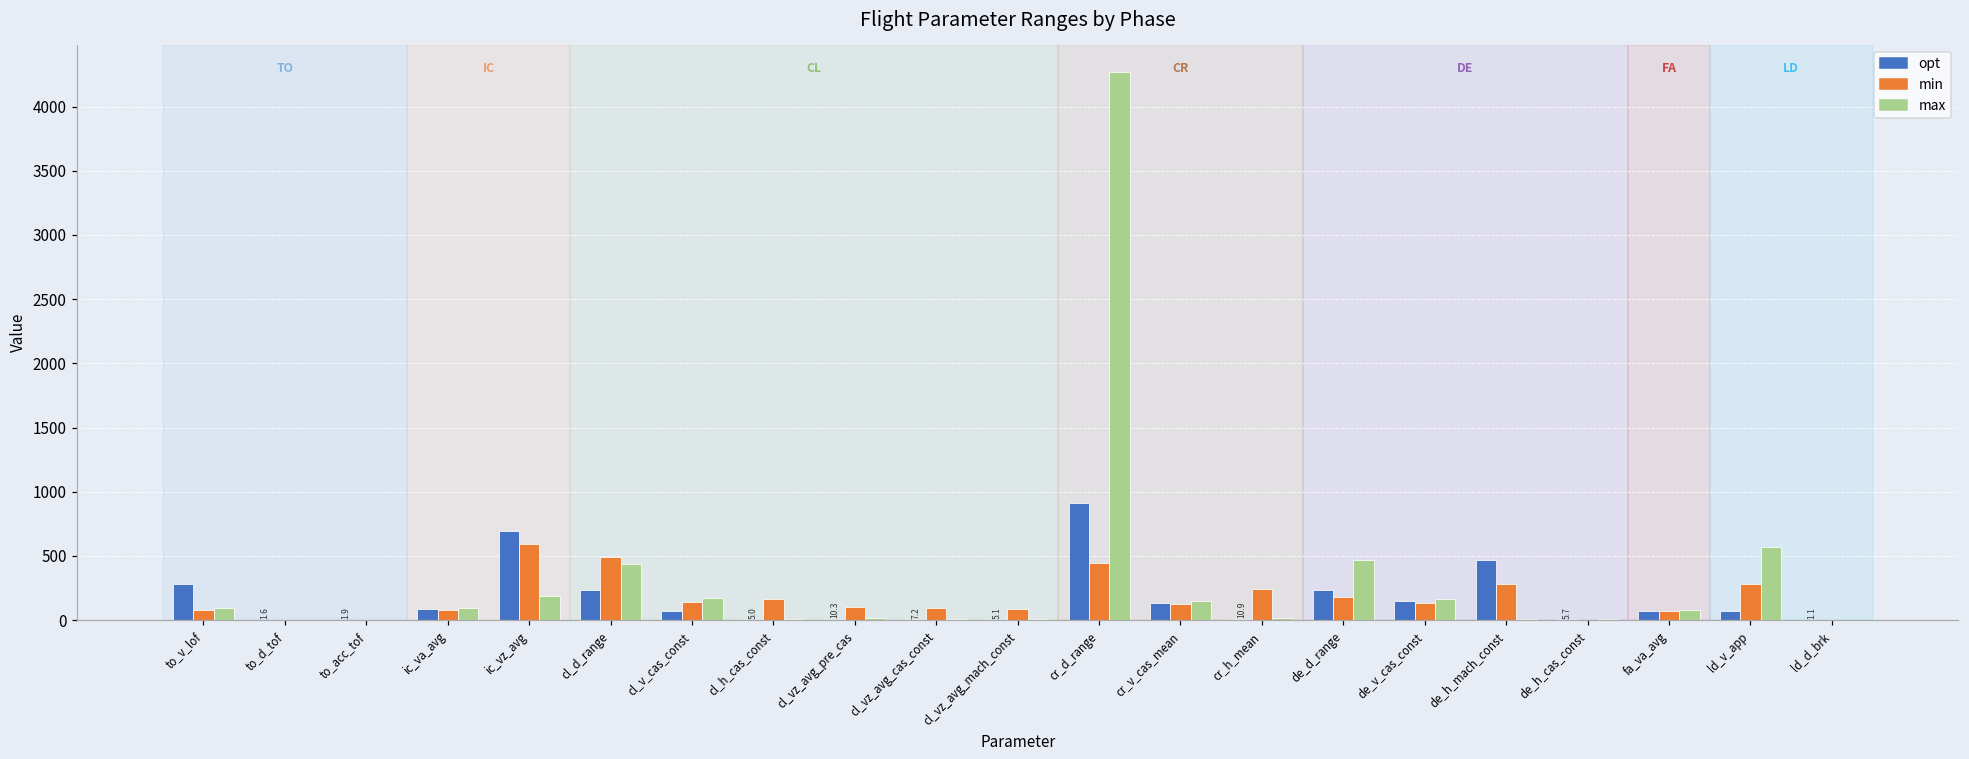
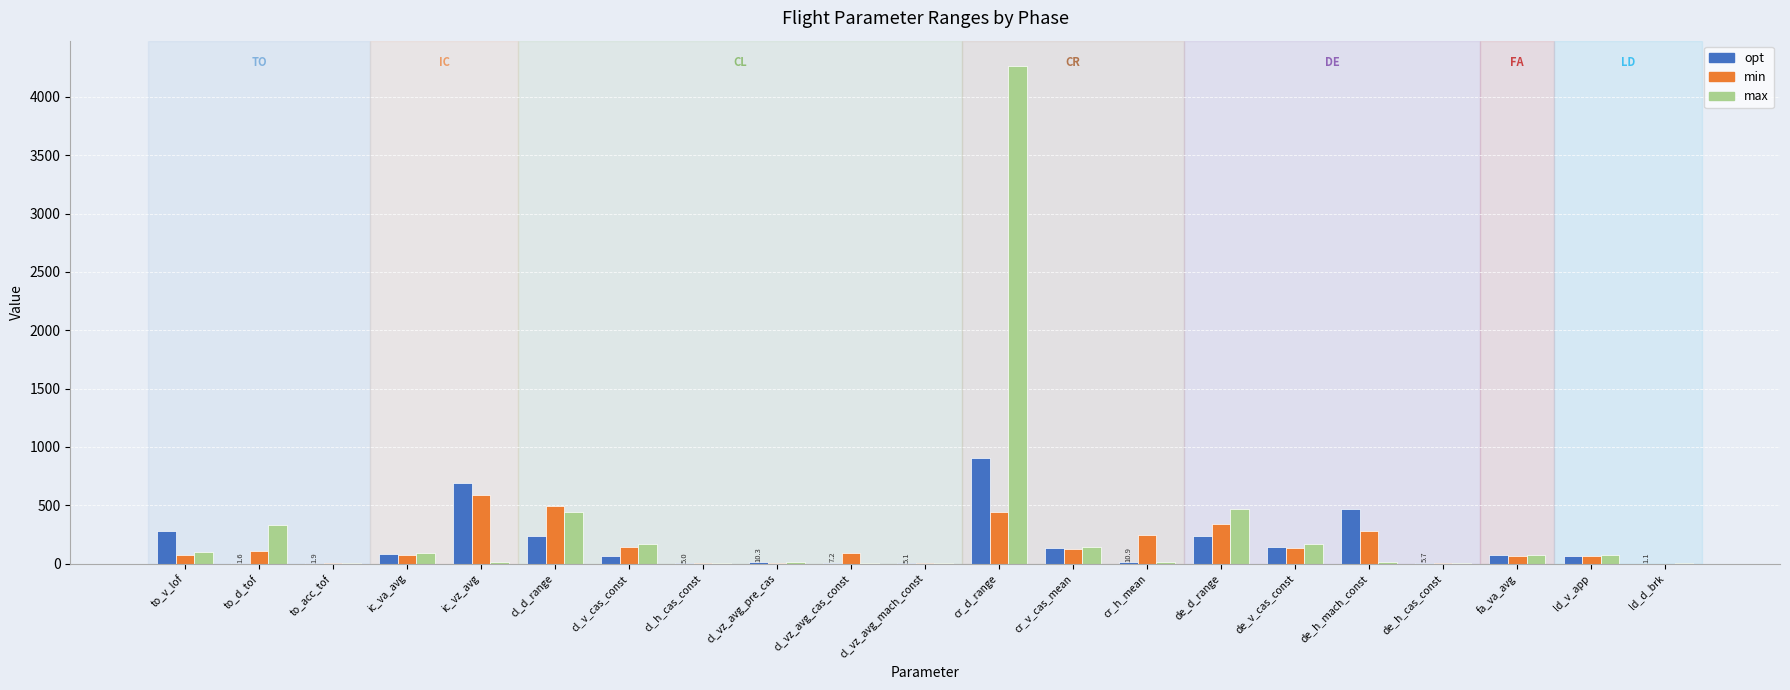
  {
    "opt": {
      "to_d_tof": 1.6,
      "to_acc_tof": 1.9,
      "cl_h_cas_const": 5.0,
      "cl_vz_avg_pre_cas": 10.3,
      "cl_vz_avg_cas_const": 7.2,
      "cl_vz_avg_mach_const": 5.1,
      "cr_h_mean": 10.9,
      "de_h_cas_const": 5.7,
      "ld_d_brk": 1.1
    },
    "min": {
      "to_v_lof": 70,
-     "to_d_tof": 0,
+     "to_d_tof": 100,
      "ic_va_avg": 80,
      "ic_vz_avg": 590,
      "cl_d_range": 490,
      "cl_v_cas_const": 140,
-     "cl_h_cas_const": 170,
-     "cl_vz_avg_pre_cas": 110,
+     "cl_h_cas_const": 0,
+     "cl_vz_avg_pre_cas": 10,
      "cl_vz_avg_cas_const": 90,
-     "cl_vz_avg_mach_const": 90,
+     "cl_vz_avg_mach_const": 0,
      "cr_d_range": 440,
      "cr_v_cas_mean": 120,
      "cr_h_mean": 240,
-     "de_d_range": 180,
+     "de_d_range": 340,
      "de_v_cas_const": 140,
      "de_h_mach_const": 280,
      "fa_va_avg": 70,
-     "ld_v_app": 280
+     "ld_v_app": 60
    },
    "max": {
      "to_v_lof": 100,
-     "to_d_tof": 0,
+     "to_d_tof": 330,
      "ic_va_avg": 90,
-     "ic_vz_avg": 190,
+     "ic_vz_avg": 20,
      "cl_d_range": 440,
      "cl_v_cas_const": 170,
      "cr_d_range": 4270,
      "cr_v_cas_mean": 150,
      "de_d_range": 470,
      "de_v_cas_const": 170,
      "fa_va_avg": 80,
-     "ld_v_app": 570
+     "ld_v_app": 80
    }
  }
